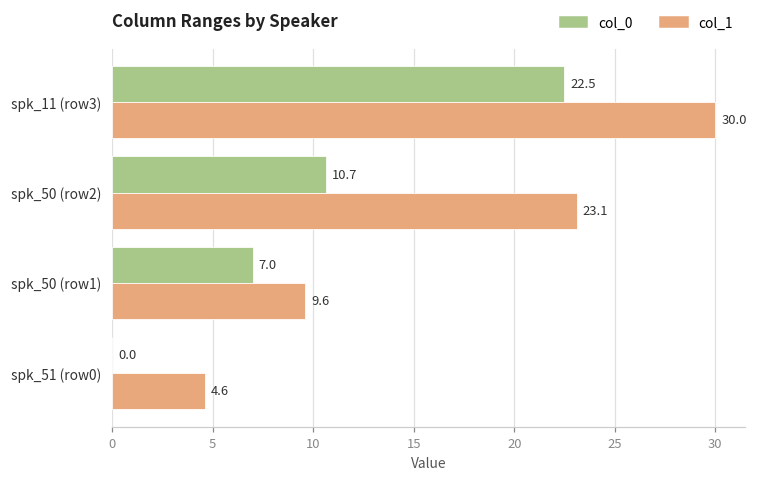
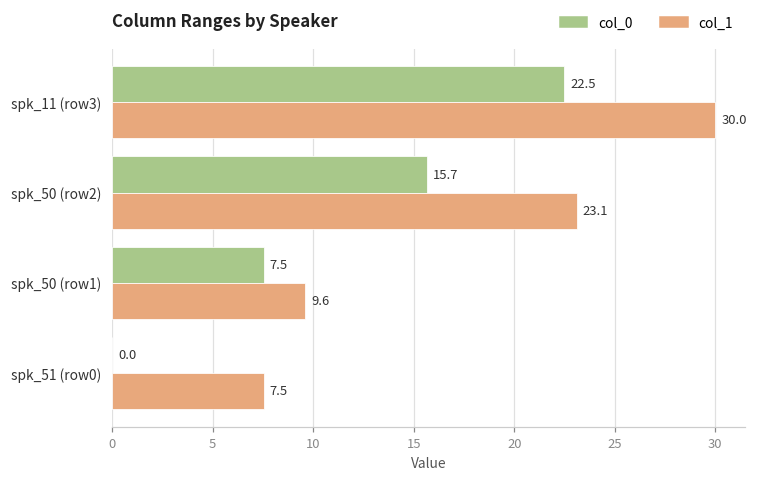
  {
    "col_0": {
      "spk_11 (row3)": 22.5,
-     "spk_50 (row2)": 10.7,
-     "spk_50 (row1)": 7.0,
+     "spk_50 (row2)": 15.7,
+     "spk_50 (row1)": 7.5,
      "spk_51 (row0)": 0.0
    },
    "col_1": {
      "spk_11 (row3)": 30.0,
      "spk_50 (row2)": 23.1,
      "spk_50 (row1)": 9.6,
-     "spk_51 (row0)": 4.6
+     "spk_51 (row0)": 7.5
    }
  }
